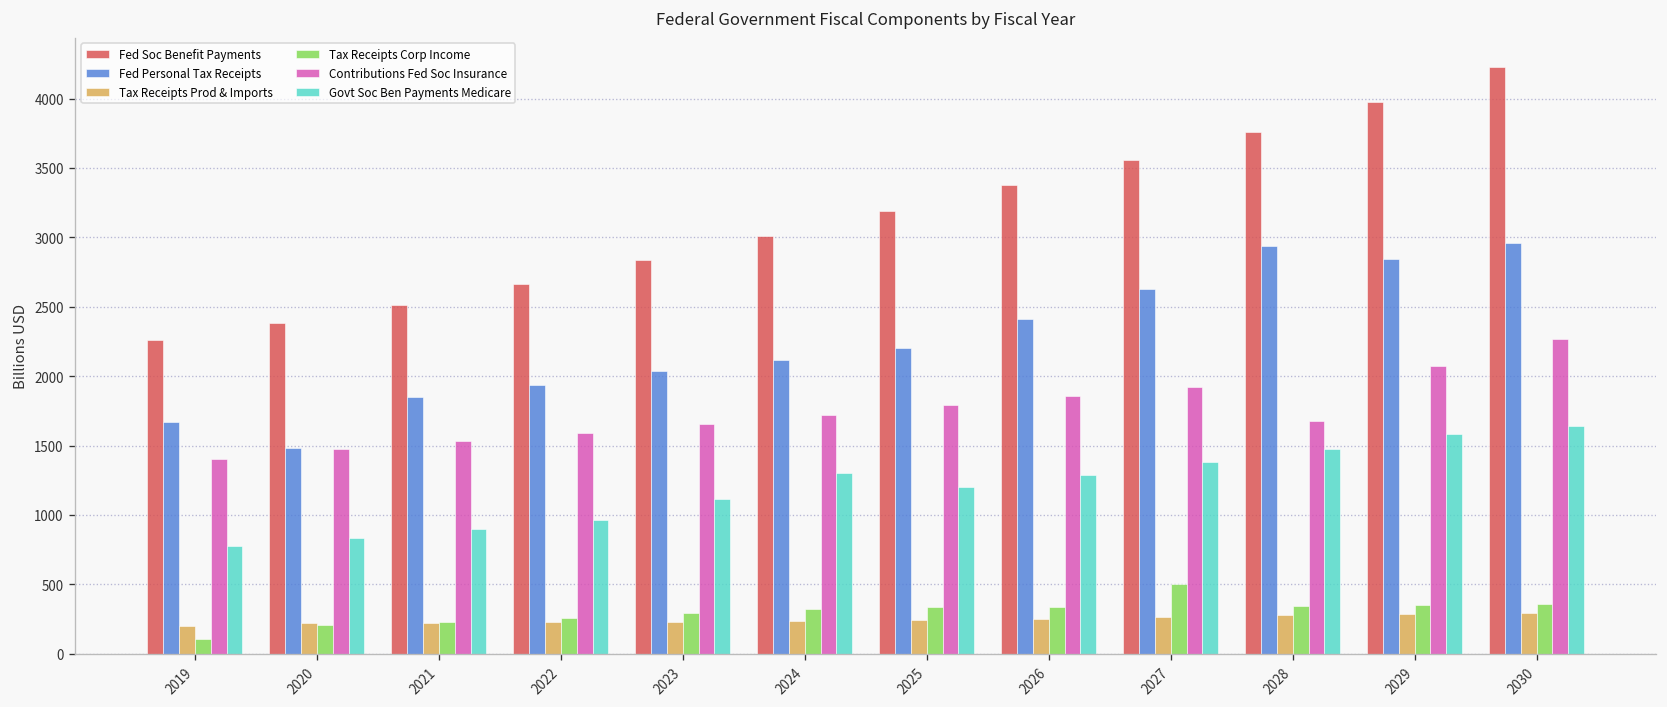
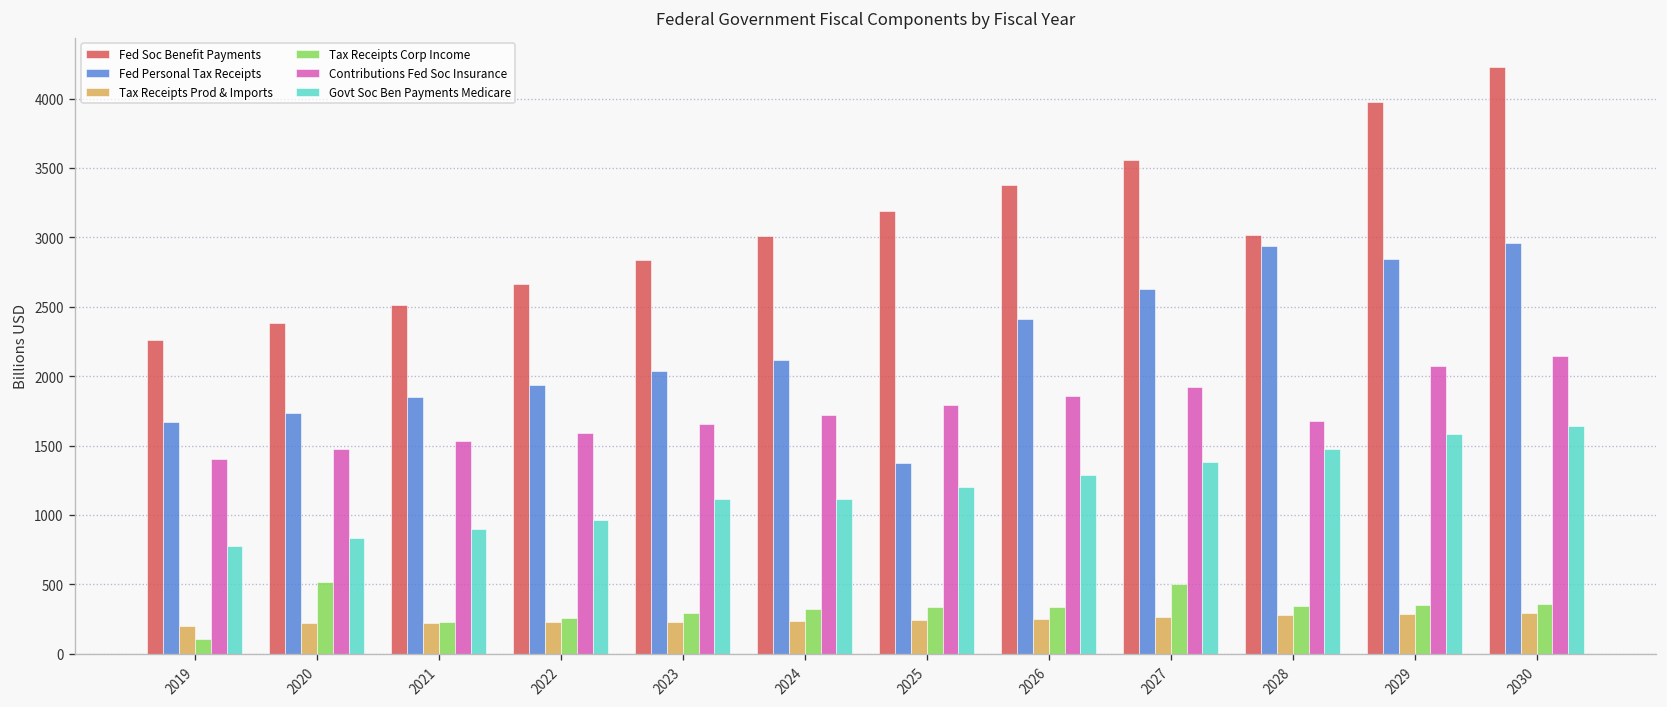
  {
    "Fed Soc Benefit Payments": {
      "2019": 2260,
      "2020": 2380,
      "2021": 2510,
      "2022": 2660,
      "2023": 2830,
      "2024": 3010,
      "2025": 3190,
      "2026": 3370,
      "2027": 3550,
-     "2028": 3760,
+     "2028": 3020,
      "2029": 3980,
      "2030": 4230
    },
    "Fed Personal Tax Receipts": {
      "2019": 1670,
-     "2020": 1480,
+     "2020": 1740,
      "2021": 1850,
      "2022": 1940,
      "2023": 2030,
      "2024": 2110,
-     "2025": 2200,
+     "2025": 1380,
      "2026": 2410,
      "2027": 2630,
      "2028": 2940,
      "2029": 2840,
      "2030": 2960
    },
    "Tax Receipts Prod & Imports": {
      "2019": 200,
      "2020": 230,
      "2021": 220,
      "2022": 230,
      "2023": 230,
      "2024": 230,
      "2025": 240,
      "2026": 250,
      "2027": 270,
      "2028": 280,
      "2029": 290,
      "2030": 290
    },
    "Tax Receipts Corp Income": {
      "2019": 110,
-     "2020": 210,
+     "2020": 510,
      "2021": 230,
      "2022": 260,
      "2023": 290,
      "2024": 320,
      "2025": 340,
      "2026": 340,
      "2027": 500,
      "2028": 340,
      "2029": 350,
      "2030": 360
    },
    "Contributions Fed Soc Insurance": {
      "2019": 1400,
      "2020": 1470,
      "2021": 1530,
      "2022": 1590,
      "2023": 1650,
      "2024": 1720,
      "2025": 1790,
      "2026": 1860,
      "2027": 1920,
      "2028": 1680,
      "2029": 2070,
-     "2030": 2270
+     "2030": 2140
    },
    "Govt Soc Ben Payments Medicare": {
      "2019": 780,
      "2020": 830,
      "2021": 900,
      "2022": 960,
      "2023": 1110,
-     "2024": 1300,
+     "2024": 1120,
      "2025": 1200,
      "2026": 1290,
      "2027": 1380,
      "2028": 1480,
      "2029": 1590,
      "2030": 1640
    }
  }
